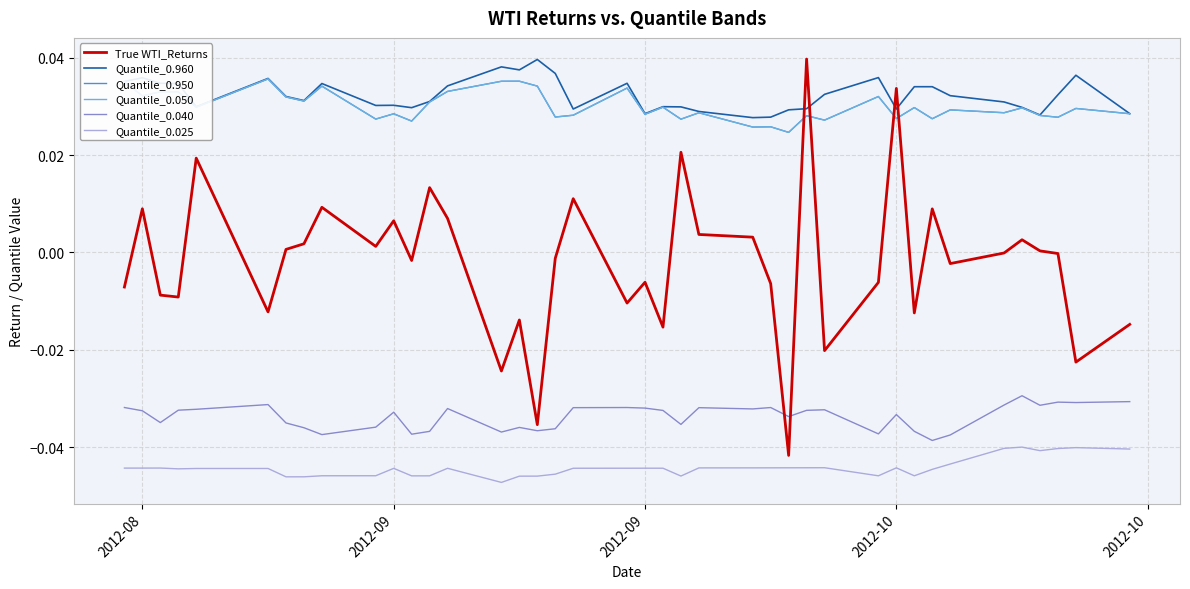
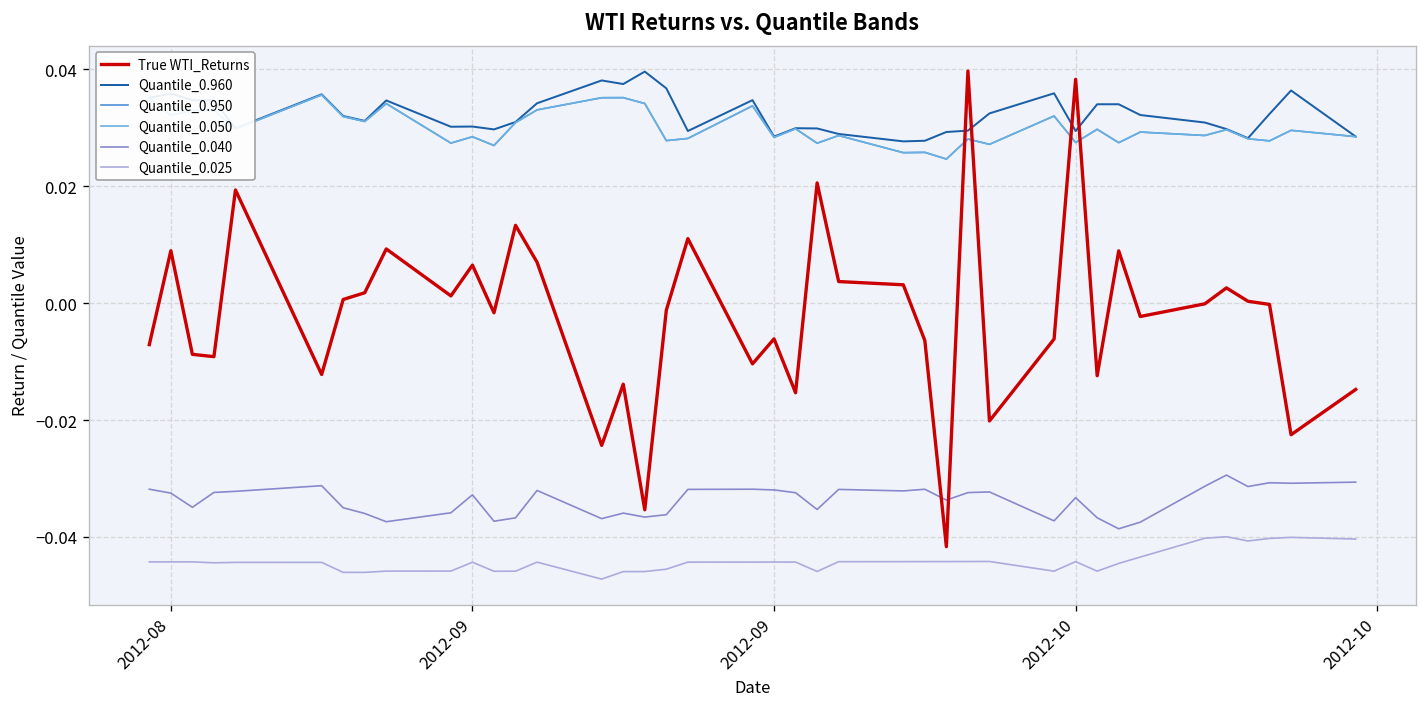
  {
    "True WTI_Returns": {
      "2012-08": 0.009,
-     "2012-10": 0.034
+     "2012-10": 0.038
    },
    "Quantile_0.960": {
      "2012-10": 0.029
    }
  }
